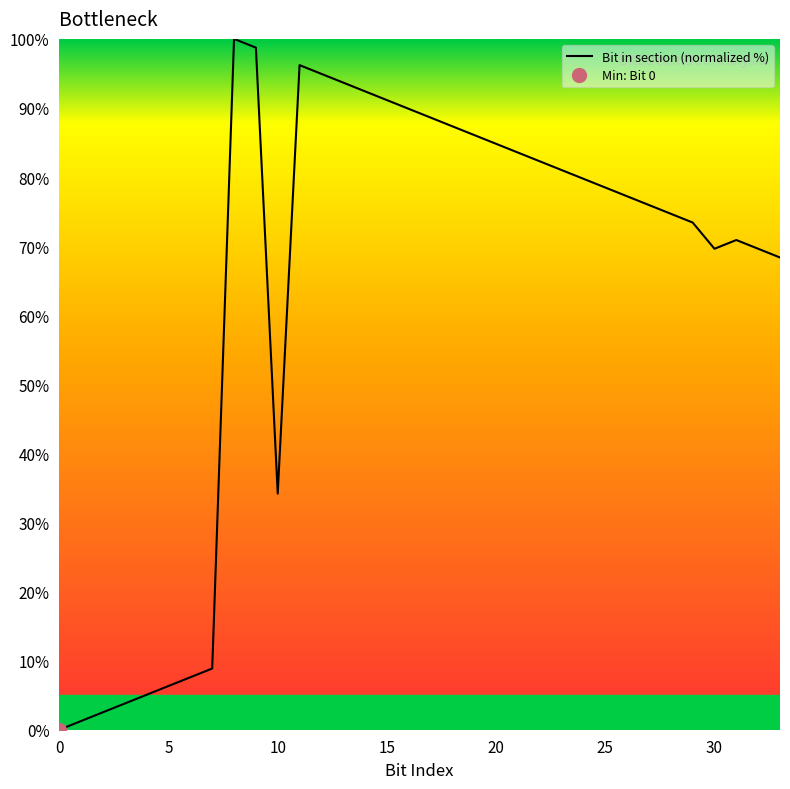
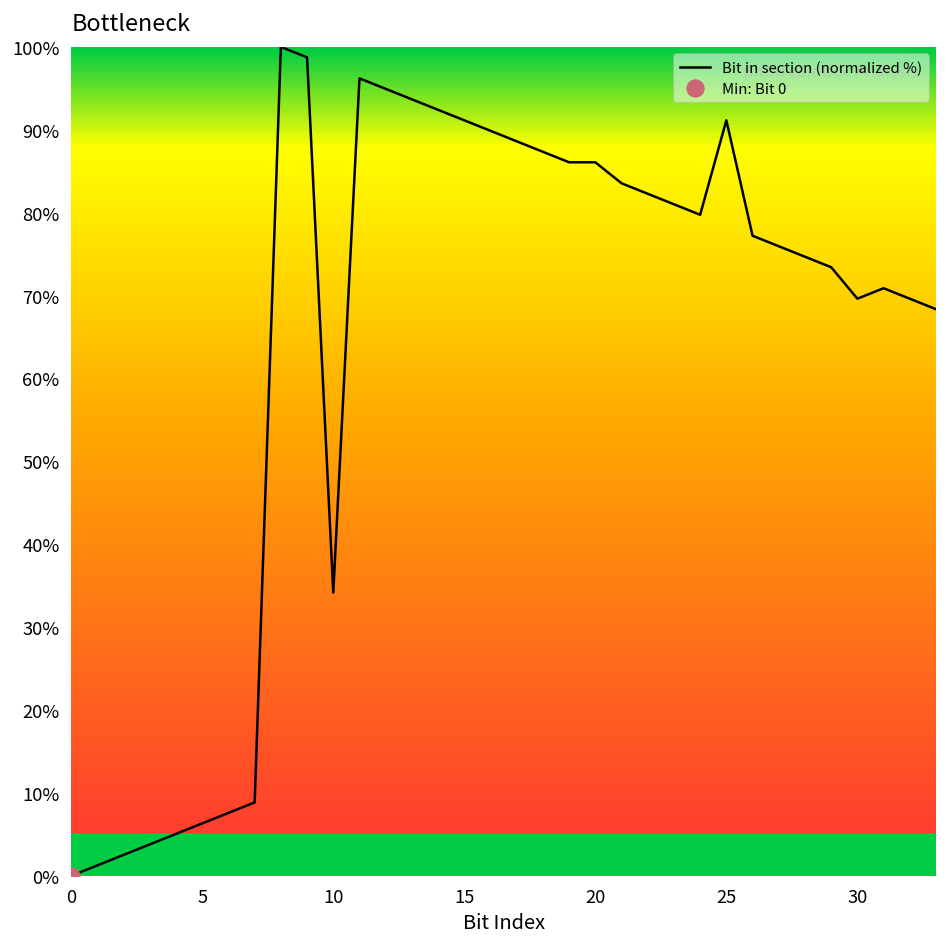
  {
    "Bit in section (normalized %)": {
      "5": "6%",
      "10": "34%",
      "15": "91%",
-     "20": "85%",
-     "25": "78%",
+     "20": "86%",
+     "25": "91%",
      "30": "70%"
    }
  }
